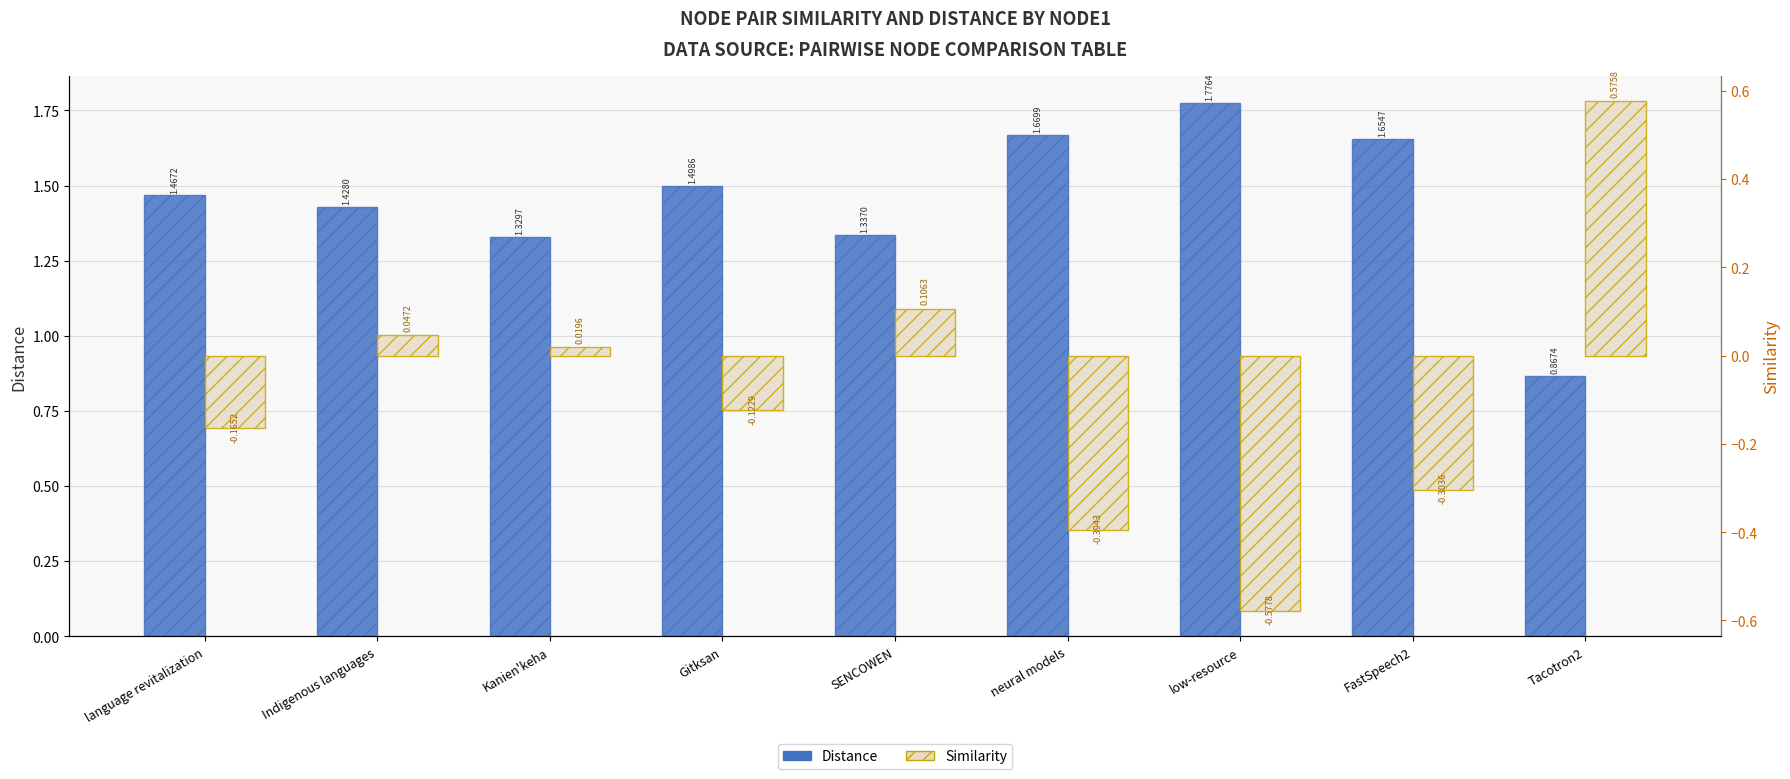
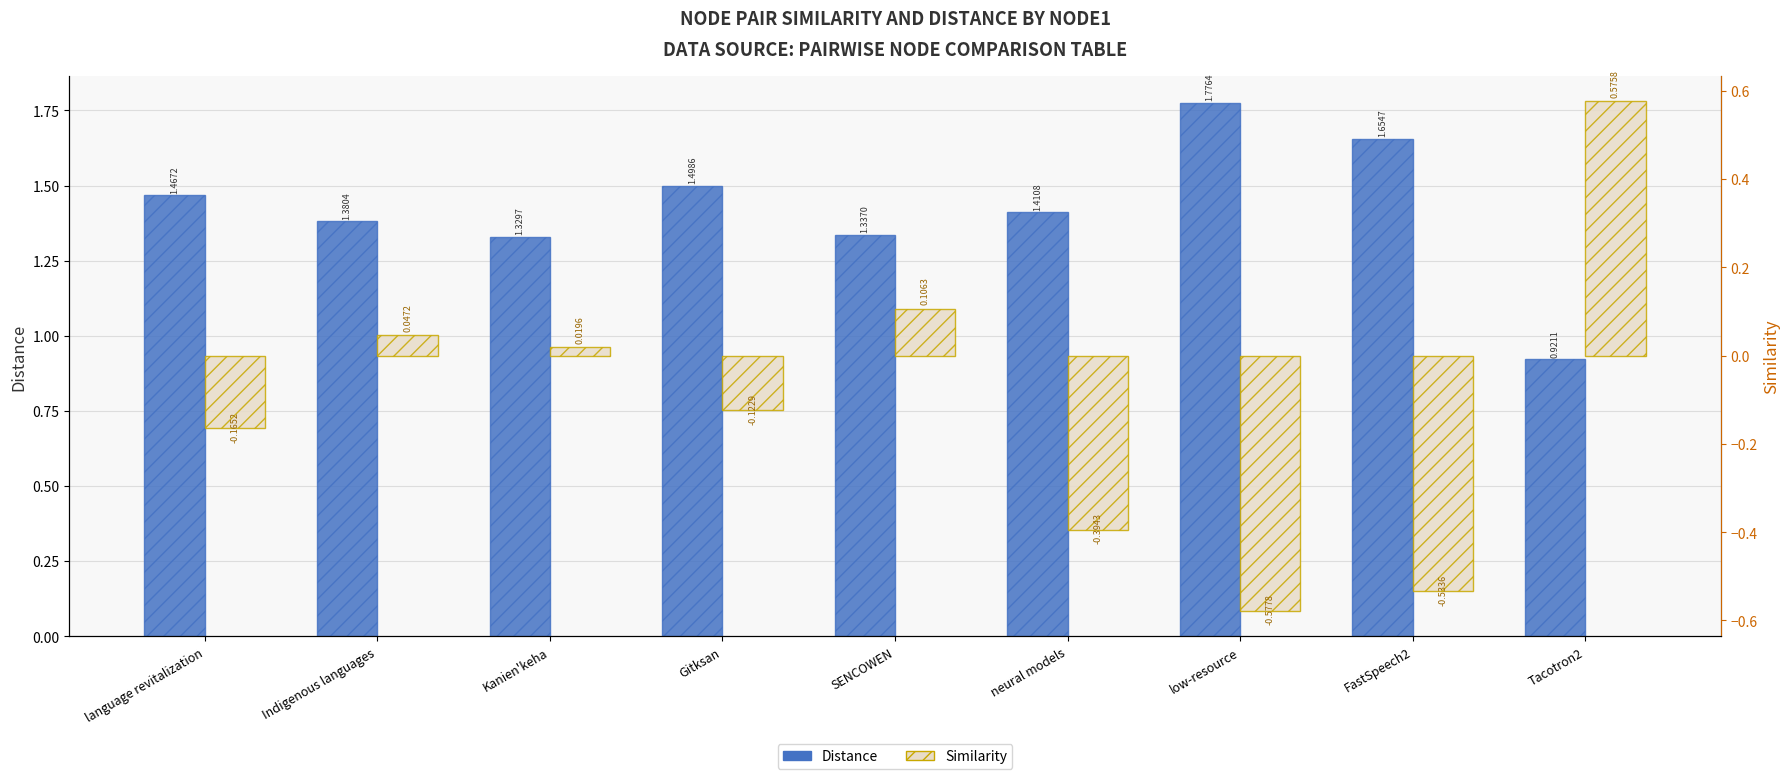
  {
    "Distance": {
      "language revitalization": 1.4672,
-     "Indigenous languages": 1.4280,
+     "Indigenous languages": 1.3804,
      "Kanien'keha": 1.3297,
      "Gitksan": 1.4986,
      "SENCOWEN": 1.3370,
-     "neural models": 1.6699,
+     "neural models": 1.4108,
      "low-resource": 1.7764,
      "FastSpeech2": 1.6547,
-     "Tacotron2": 0.8674
+     "Tacotron2": 0.9211
    },
    "Similarity": {
      "language revitalization": -0.1652,
      "Indigenous languages": 0.0472,
      "Kanien'keha": 0.0196,
      "Gitksan": -0.1229,
      "SENCOWEN": 0.1063,
      "neural models": -0.3943,
      "low-resource": -0.5778,
-     "FastSpeech2": -0.3036,
+     "FastSpeech2": -0.5336,
      "Tacotron2": 0.5758
    }
  }
